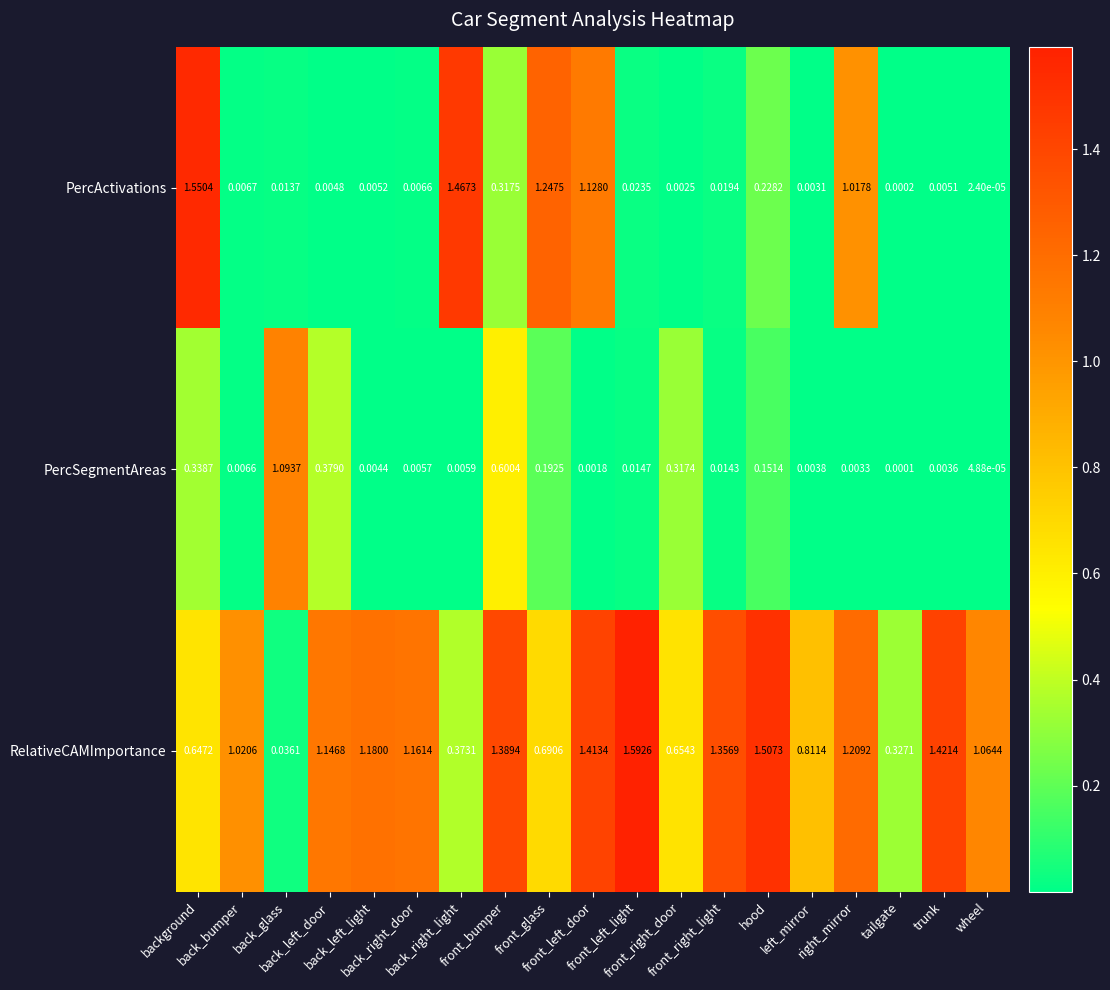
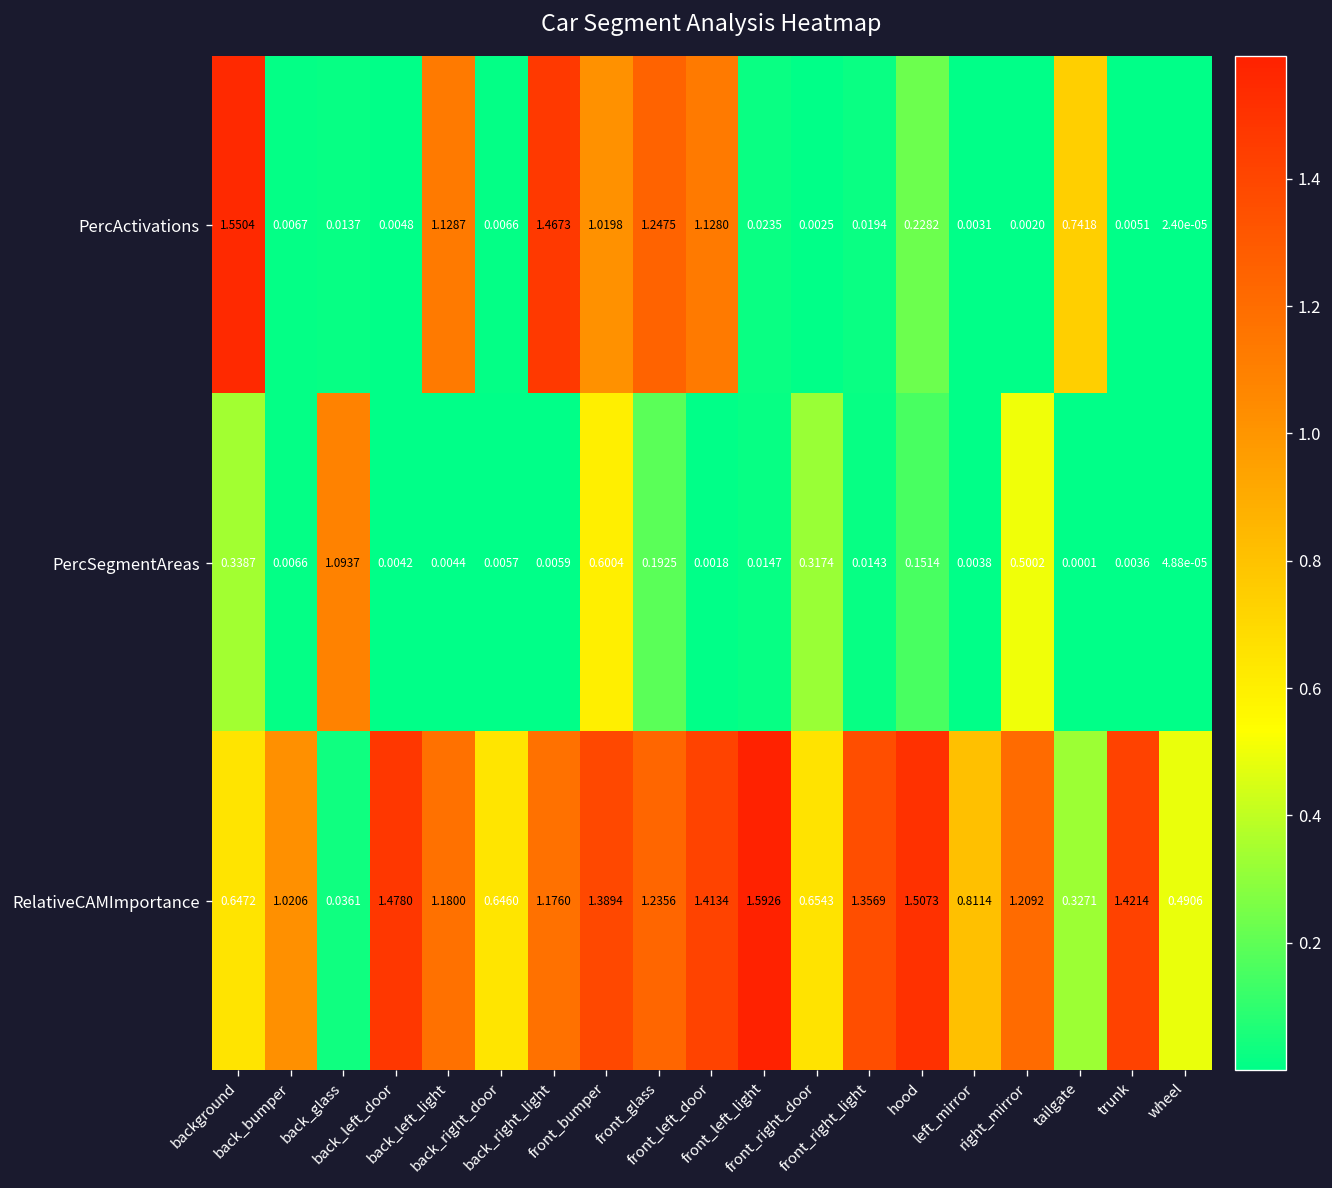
  {
    "PercActivations": {
      "background": "1.5504",
      "back_bumper": "0.0067",
      "back_glass": "0.0137",
      "back_left_door": "0.0048",
-     "back_left_light": "0.0052",
+     "back_left_light": "1.1287",
      "back_right_door": "0.0066",
      "back_right_light": "1.4673",
-     "front_bumper": "0.3175",
+     "front_bumper": "1.0198",
      "front_glass": "1.2475",
      "front_left_door": "1.1280",
      "front_left_light": "0.0235",
      "front_right_door": "0.0025",
      "front_right_light": "0.0194",
      "hood": "0.2282",
      "left_mirror": "0.0031",
-     "right_mirror": "1.0178",
-     "tailgate": "0.0002",
+     "right_mirror": "0.0020",
+     "tailgate": "0.7418",
      "trunk": "0.0051",
      "wheel": "2.40e-05"
    },
    "PercSegmentAreas": {
      "background": "0.3387",
      "back_bumper": "0.0066",
      "back_glass": "1.0937",
-     "back_left_door": "0.3790",
+     "back_left_door": "0.0042",
      "back_left_light": "0.0044",
      "back_right_door": "0.0057",
      "back_right_light": "0.0059",
      "front_bumper": "0.6004",
      "front_glass": "0.1925",
      "front_left_door": "0.0018",
      "front_left_light": "0.0147",
      "front_right_door": "0.3174",
      "front_right_light": "0.0143",
      "hood": "0.1514",
      "left_mirror": "0.0038",
-     "right_mirror": "0.0033",
+     "right_mirror": "0.5002",
      "tailgate": "0.0001",
      "trunk": "0.0036",
      "wheel": "4.88e-05"
    },
    "RelativeCAMImportance": {
      "background": "0.6472",
      "back_bumper": "1.0206",
      "back_glass": "0.0361",
-     "back_left_door": "1.1468",
+     "back_left_door": "1.4780",
      "back_left_light": "1.1800",
-     "back_right_door": "1.1614",
-     "back_right_light": "0.3731",
+     "back_right_door": "0.6460",
+     "back_right_light": "1.1760",
      "front_bumper": "1.3894",
-     "front_glass": "0.6906",
+     "front_glass": "1.2356",
      "front_left_door": "1.4134",
      "front_left_light": "1.5926",
      "front_right_door": "0.6543",
      "front_right_light": "1.3569",
      "hood": "1.5073",
      "left_mirror": "0.8114",
      "right_mirror": "1.2092",
      "tailgate": "0.3271",
      "trunk": "1.4214",
-     "wheel": "1.0644"
+     "wheel": "0.4906"
    }
  }
